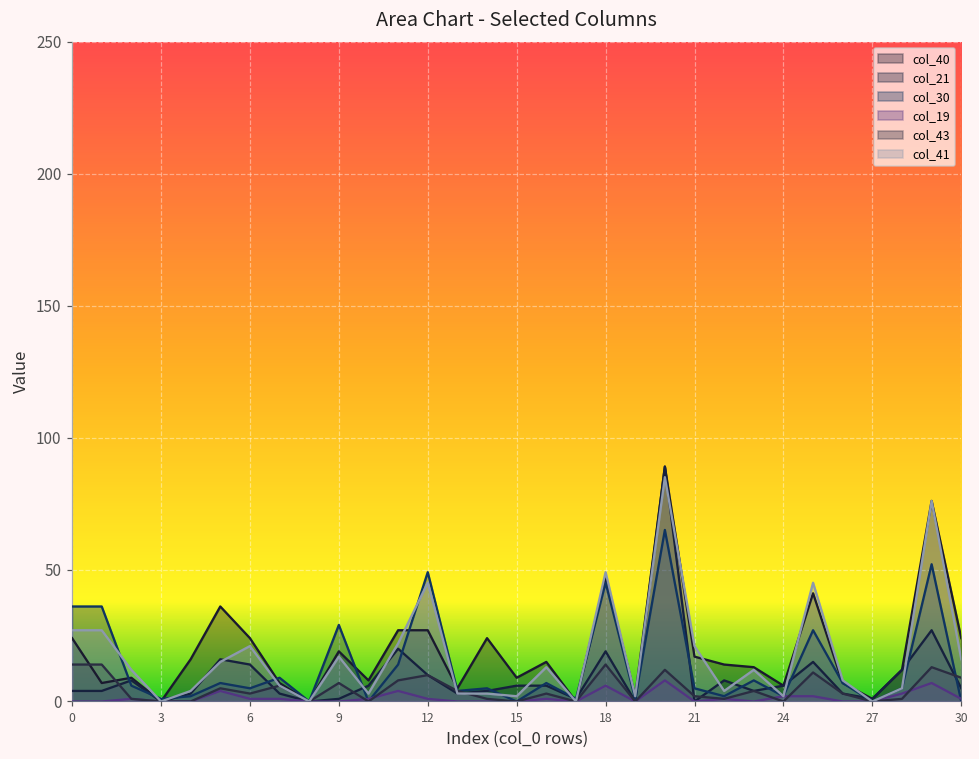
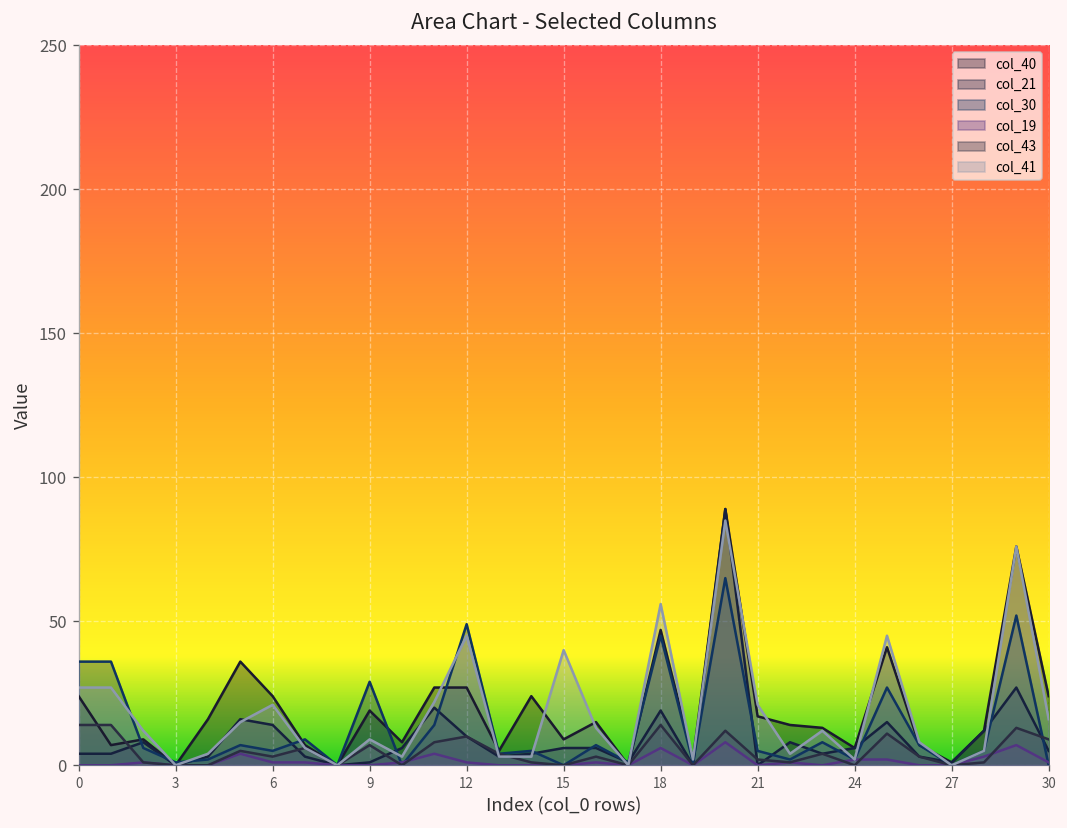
  {
    "col_41": {
      "0": 27,
      "6": 21,
-     "9": 17,
+     "9": 9,
      "12": 45,
-     "15": 2,
-     "18": 49,
+     "15": 40,
+     "18": 56,
      "21": 21,
      "30": 16
    }
  }
